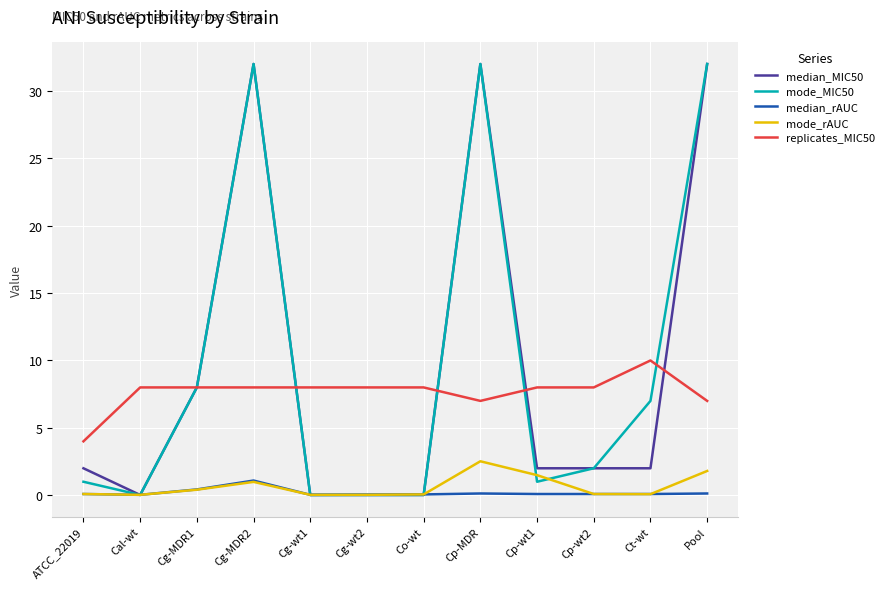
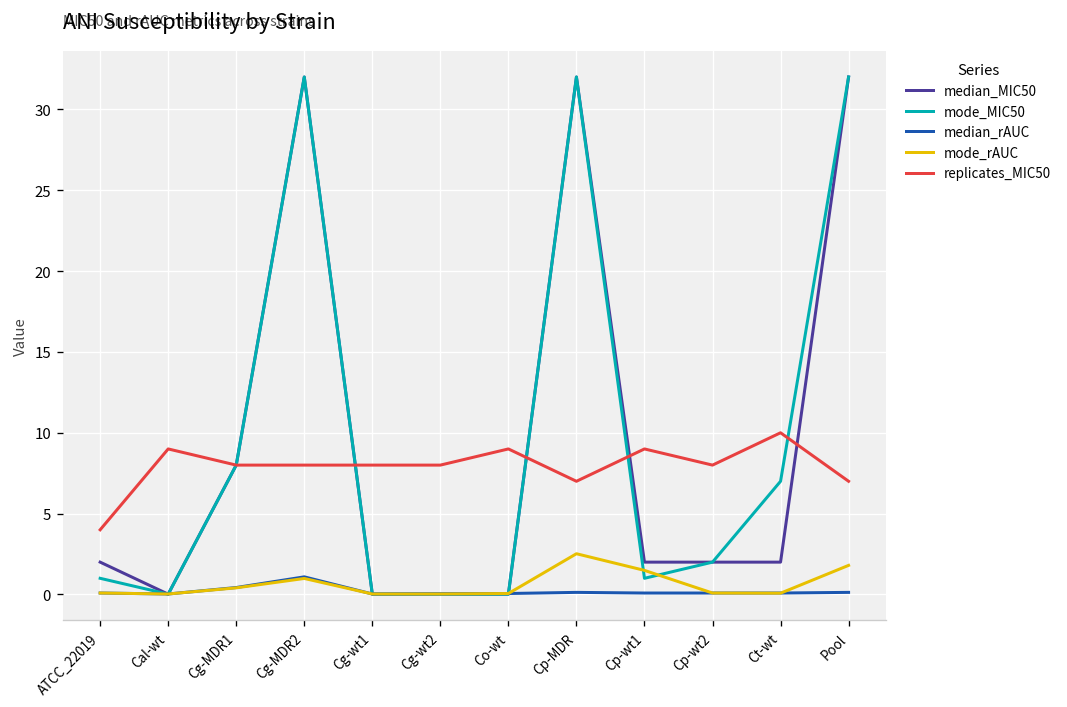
  {
    "median_MIC50": {
      "ATCC_22019": 2,
      "Cp-wt1": 2,
      "Ct-wt": 2
    },
    "mode_MIC50": {
      "ATCC_22019": 1,
      "Cp-wt1": 1,
      "Ct-wt": 7
    },
    "median_rAUC": {
      "Cp-MDR": 0,
      "Cp-wt1": 0,
      "Pool": 0
    },
    "mode_rAUC": {
      "Cp-MDR": 2.5,
      "Cp-wt1": 1.5,
      "Pool": 1.8
    },
    "replicates_MIC50": {
      "ATCC_22019": 4,
-     "Cal-wt": 8,
+     "Cal-wt": 9,
      "Cg-MDR2": 8,
      "Cg-wt1": 8,
      "Cg-wt2": 8,
-     "Co-wt": 8,
+     "Co-wt": 9,
      "Cp-MDR": 7,
-     "Cp-wt1": 8,
+     "Cp-wt1": 9,
      "Cp-wt2": 8,
      "Ct-wt": 10,
      "Pool": 7
    }
  }
